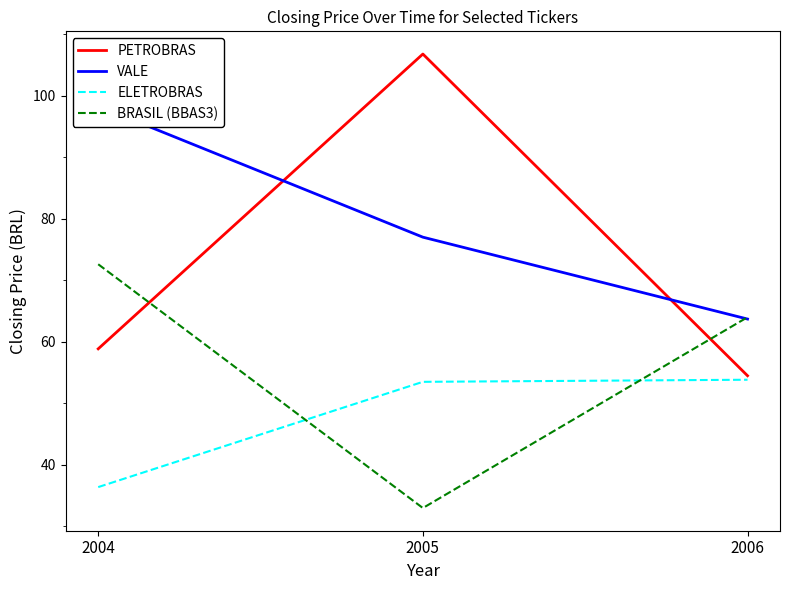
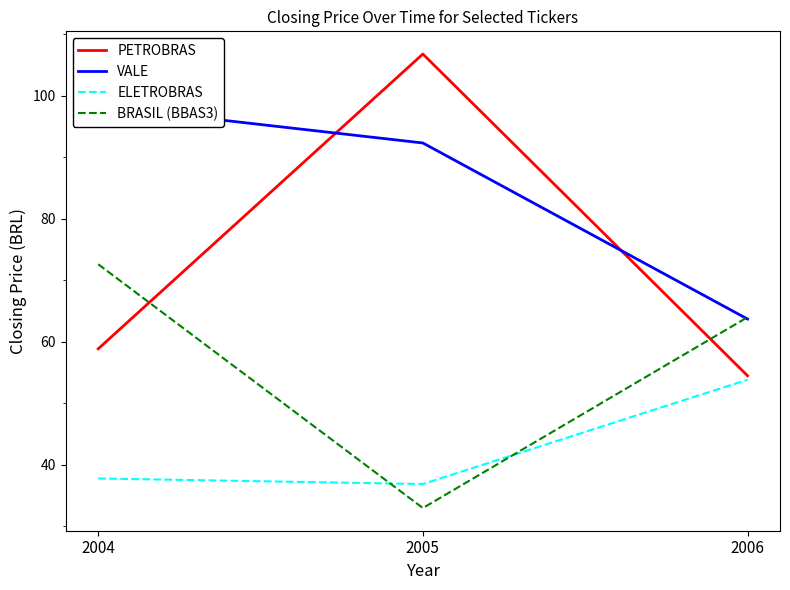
  {
    "PETROBRAS": {
      "2004": 59,
      "2005": 107,
      "2006": 54
    },
    "VALE": {
-     "2005": 77
+     "2005": 92
    },
    "ELETROBRAS": {
-     "2004": 36,
-     "2005": 54,
+     "2004": 38,
+     "2005": 37,
      "2006": 54
    },
    "BRASIL (BBAS3)": {
      "2004": 73,
      "2005": 33
    }
  }
